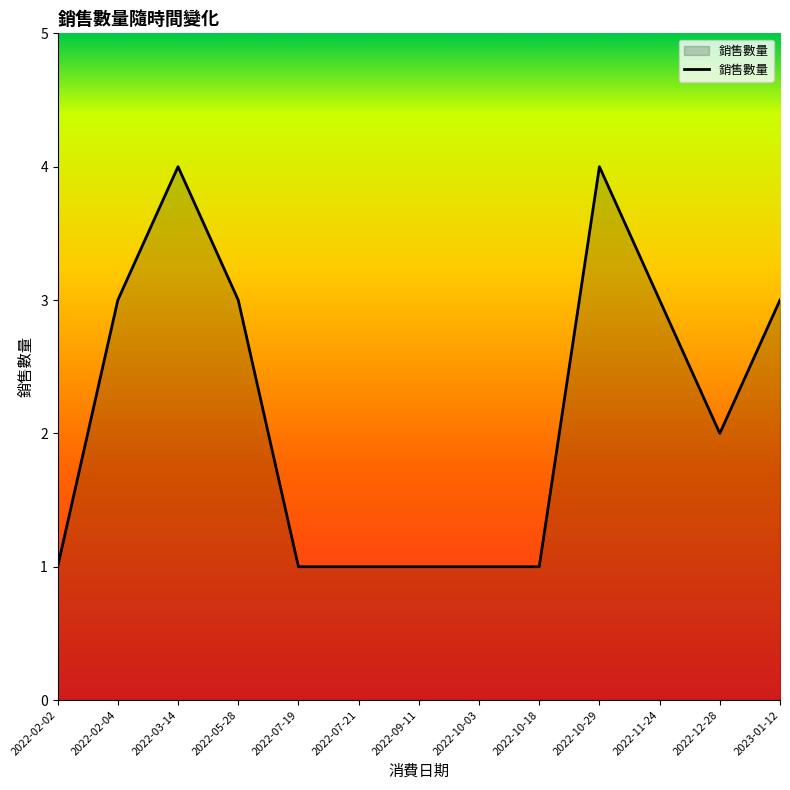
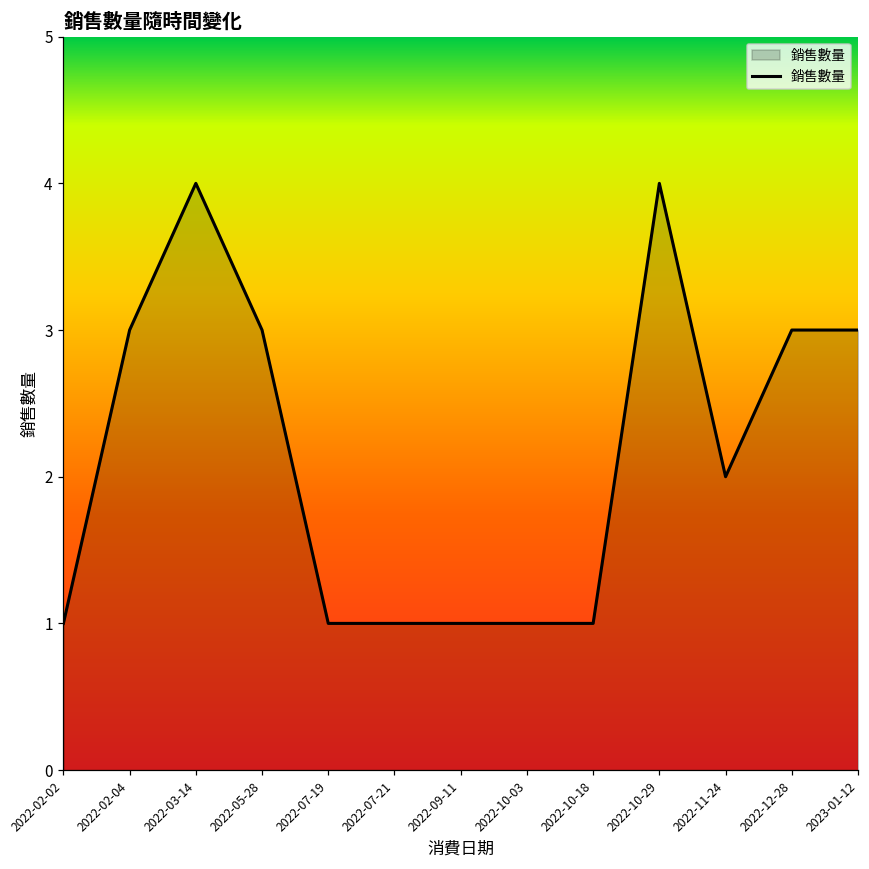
  {
    "2022-02-02": 1,
    "2022-02-04": 3,
    "2022-03-14": 4,
    "2022-05-28": 3,
    "2022-07-19": 1,
    "2022-07-21": 1,
    "2022-09-11": 1,
    "2022-10-03": 1,
    "2022-10-18": 1,
    "2022-10-29": 4,
-   "2022-11-24": 3,
-   "2022-12-28": 2,
+   "2022-11-24": 2,
+   "2022-12-28": 3,
    "2023-01-12": 3
  }
